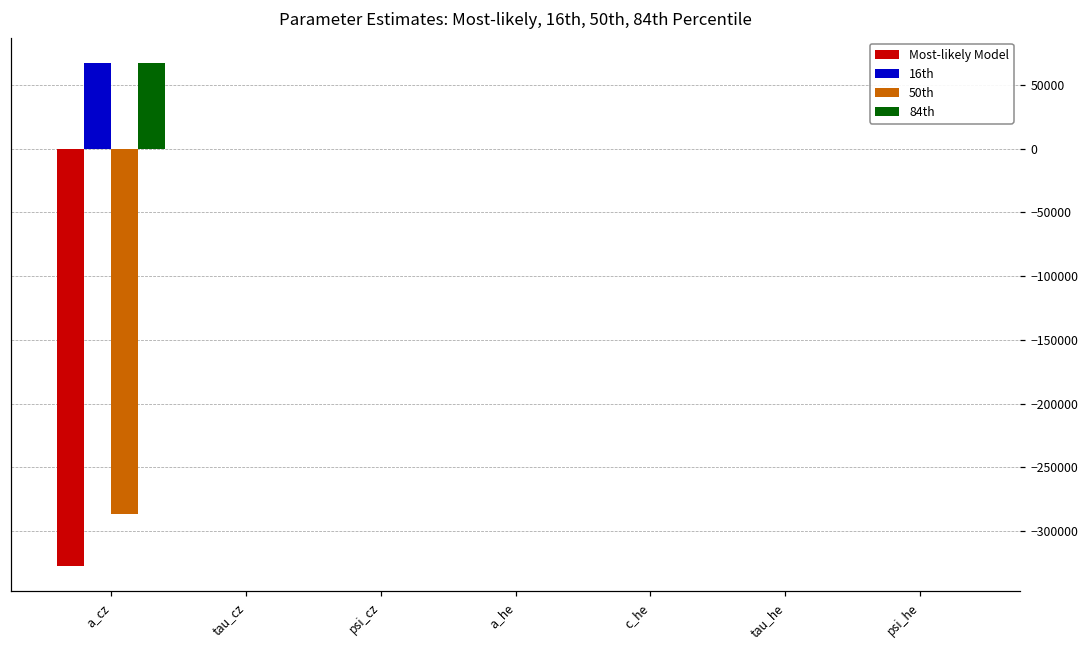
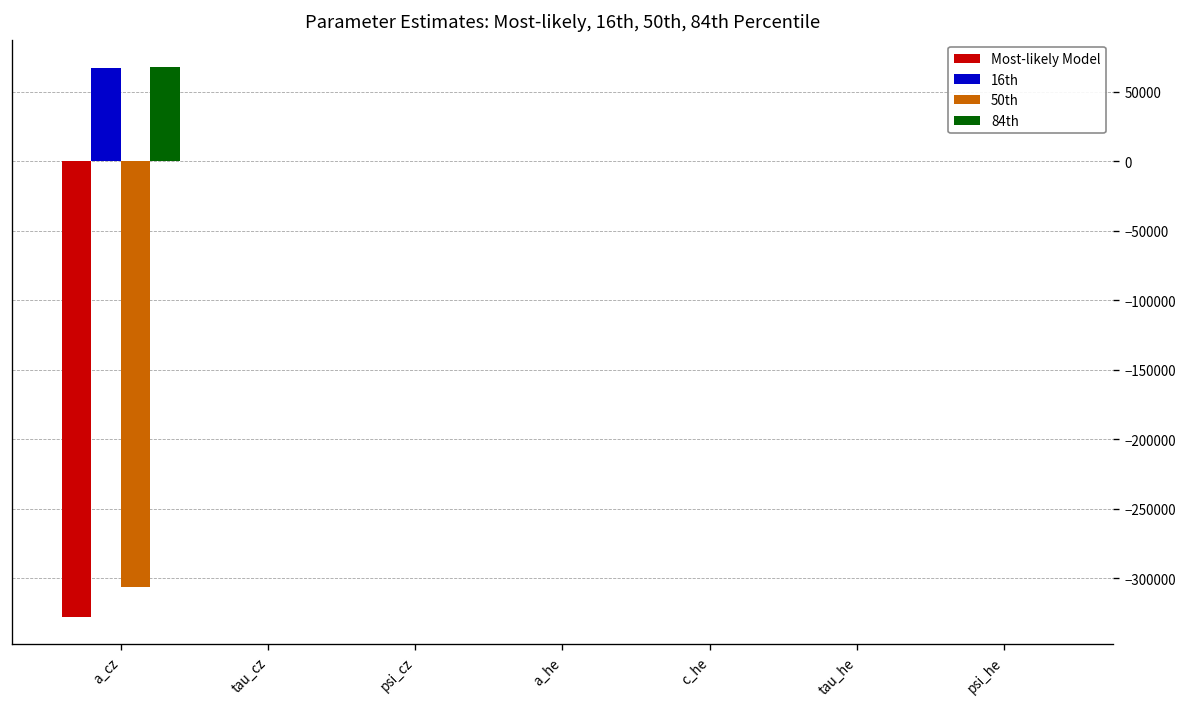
  {
    "Most-likely Model": {
      "a_cz": -327000
    },
    "16th": {
      "a_cz": 67000
    },
    "50th": {
-     "a_cz": -287000
+     "a_cz": -306000
    },
    "84th": {
      "a_cz": 67000
    }
  }
